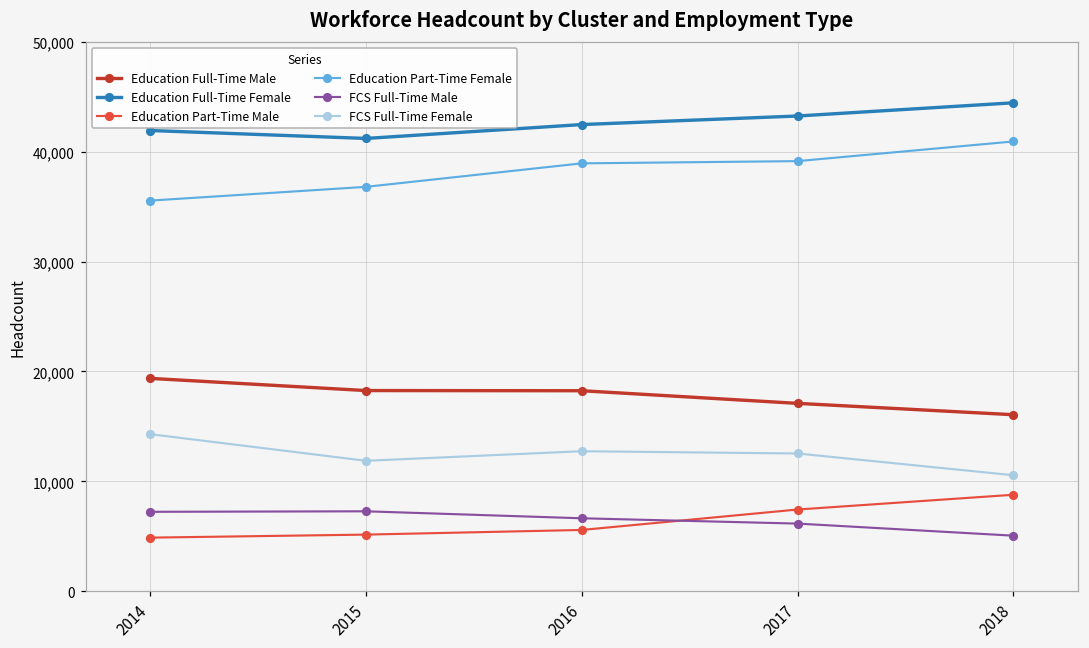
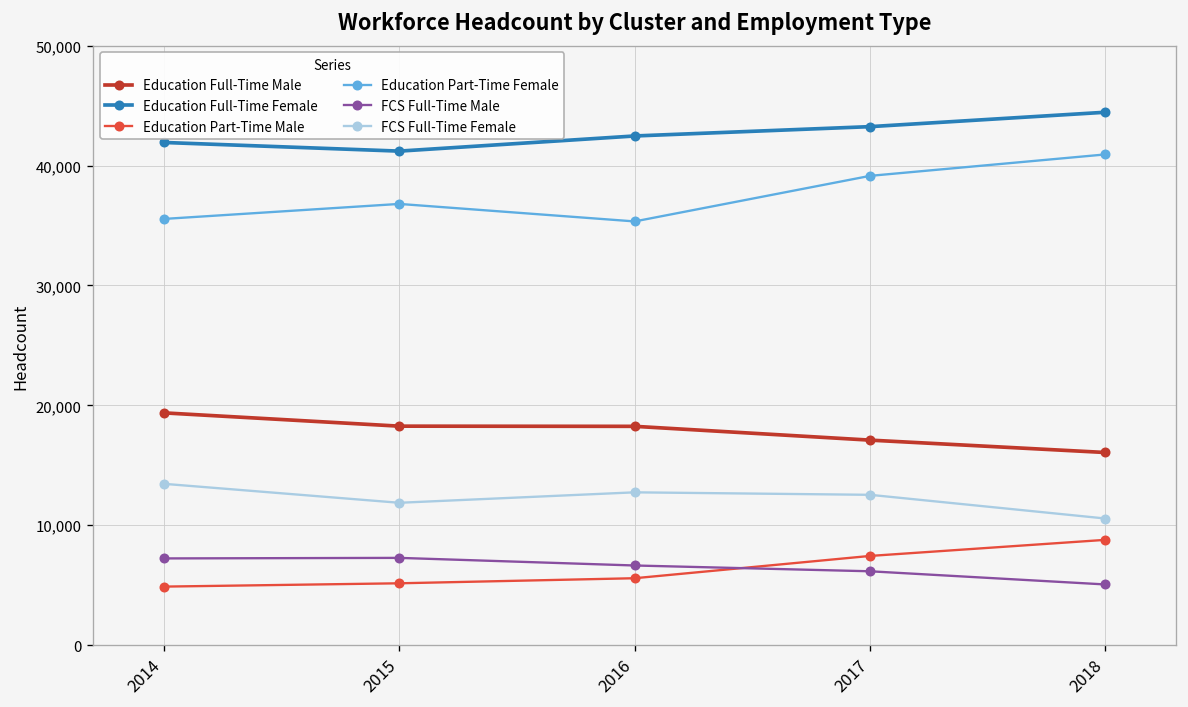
  {
    "Education Full-Time Female": {
      "2014": "42,000",
      "2015": "41,000",
      "2016": "42,000",
      "2017": "43,000",
      "2018": "44,000"
    },
    "Education Part-Time Female": {
      "2014": "36,000",
      "2015": "37,000",
-     "2016": "39,000",
+     "2016": "35,000",
      "2017": "39,000",
      "2018": "41,000"
    },
    "FCS Full-Time Male": {
      "2014": "7,000",
      "2015": "7,000",
      "2016": "7,000",
      "2017": "6,000",
      "2018": "5,000"
    },
    "FCS Full-Time Female": {
-     "2014": "14,000",
+     "2014": "13,000",
      "2015": "12,000",
      "2016": "13,000",
      "2017": "13,000",
      "2018": "11,000"
    }
  }
